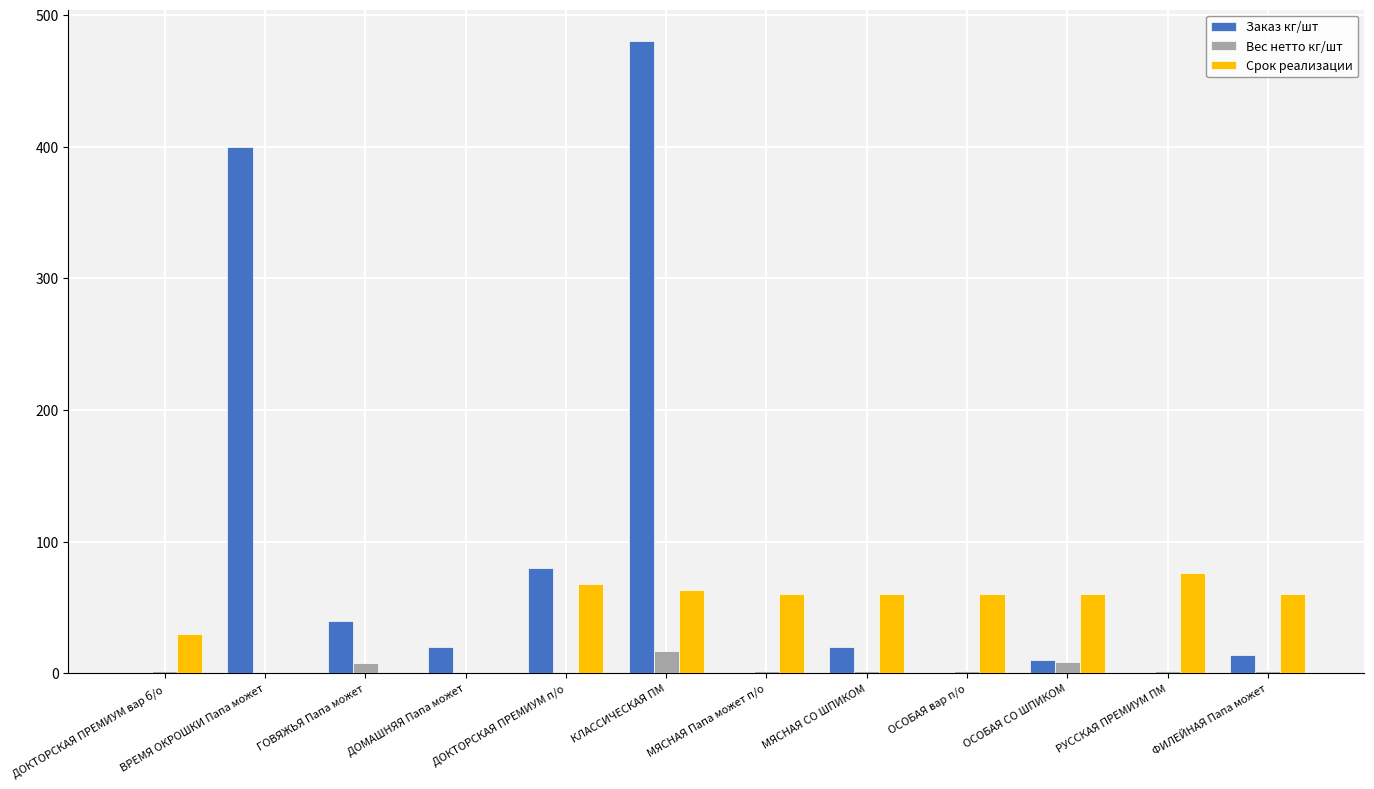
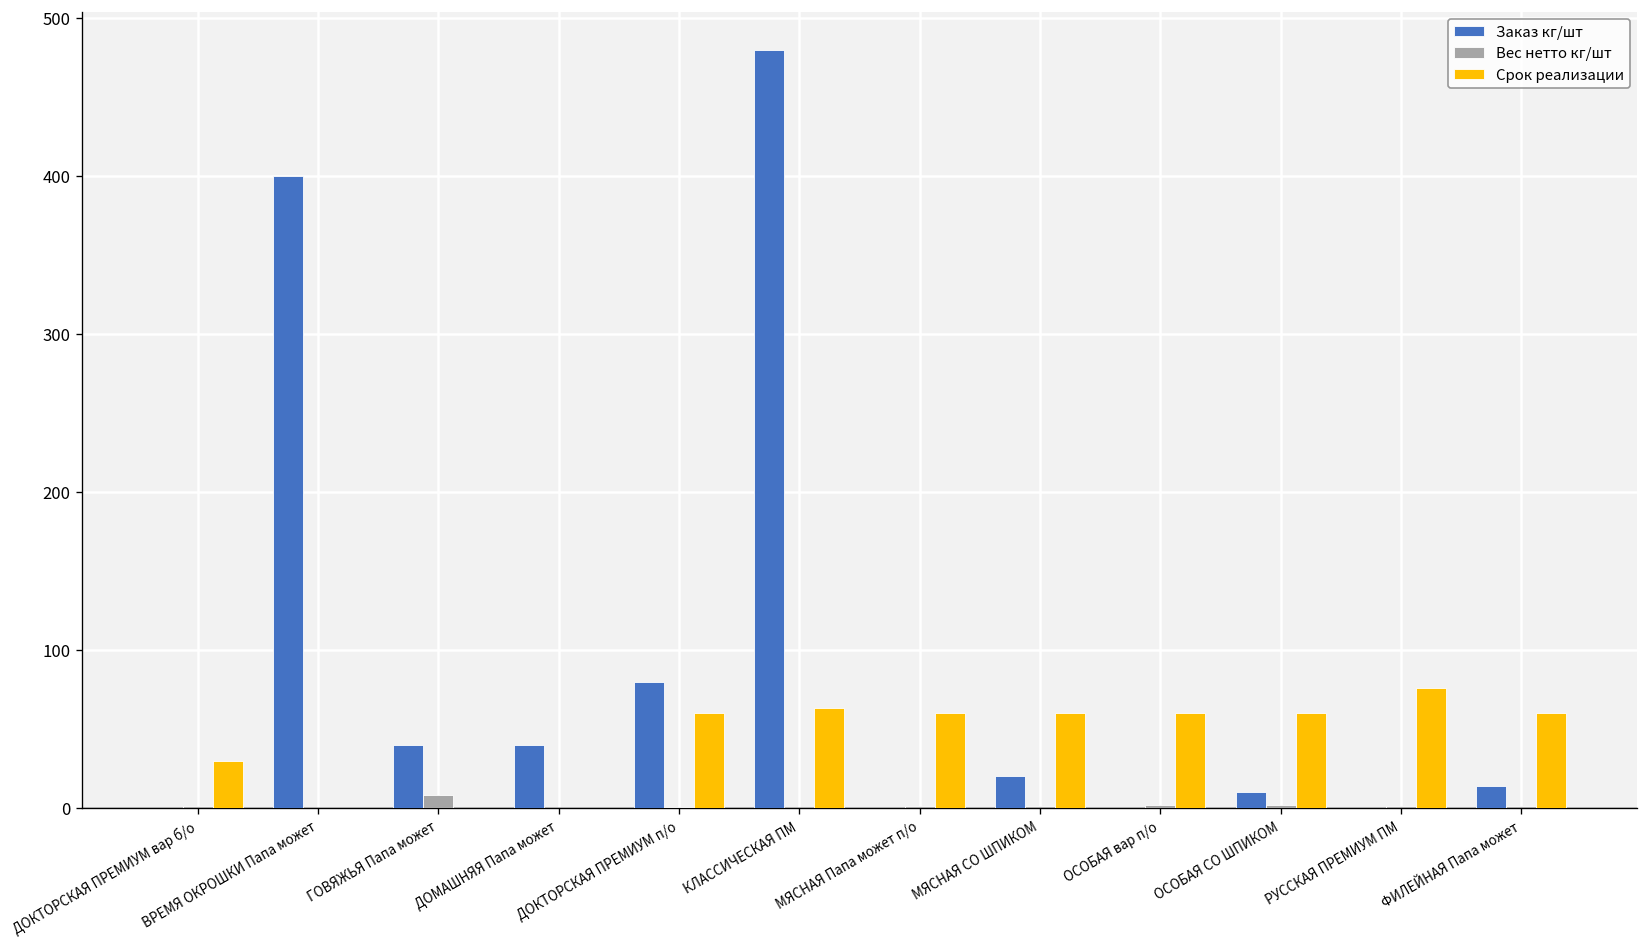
  {
    "Заказ кг/шт": {
      "ДОКТОРСКАЯ ПРЕМИУМ вар б/о": 0,
      "ВРЕМЯ ОКРОШКИ Папа может": 400,
      "ГОВЯЖЬЯ Папа может": 40,
-     "ДОМАШНЯЯ Папа может": 20,
+     "ДОМАШНЯЯ Папа может": 40,
      "ДОКТОРСКАЯ ПРЕМИУМ п/о": 80,
      "КЛАССИЧЕСКАЯ ПМ": 480,
      "МЯСНАЯ Папа может п/о": 0,
      "МЯСНАЯ СО ШПИКОМ": 20,
      "ОСОБАЯ вар п/о": 0,
      "ОСОБАЯ СО ШПИКОМ": 10,
      "РУССКАЯ ПРЕМИУМ ПМ": 0,
      "ФИЛЕЙНАЯ Папа может": 14
    },
    "Вес нетто кг/шт": {
      "ВРЕМЯ ОКРОШКИ Папа может": 0,
      "ГОВЯЖЬЯ Папа может": 8,
      "ДОМАШНЯЯ Папа может": 0,
-     "КЛАССИЧЕСКАЯ ПМ": 17,
+     "КЛАССИЧЕСКАЯ ПМ": 0,
      "ОСОБАЯ вар п/о": 2,
-     "ОСОБАЯ СО ШПИКОМ": 8
+     "ОСОБАЯ СО ШПИКОМ": 2
    },
    "Срок реализации": {
      "ДОКТОРСКАЯ ПРЕМИУМ вар б/о": 30,
      "ВРЕМЯ ОКРОШКИ Папа может": 0,
      "ГОВЯЖЬЯ Папа может": 0,
      "ДОМАШНЯЯ Папа может": 0,
-     "ДОКТОРСКАЯ ПРЕМИУМ п/о": 68,
+     "ДОКТОРСКАЯ ПРЕМИУМ п/о": 60,
      "КЛАССИЧЕСКАЯ ПМ": 63,
      "МЯСНАЯ Папа может п/о": 60,
      "МЯСНАЯ СО ШПИКОМ": 60,
      "ОСОБАЯ вар п/о": 60,
      "ОСОБАЯ СО ШПИКОМ": 60,
      "РУССКАЯ ПРЕМИУМ ПМ": 76,
      "ФИЛЕЙНАЯ Папа может": 60
    }
  }
